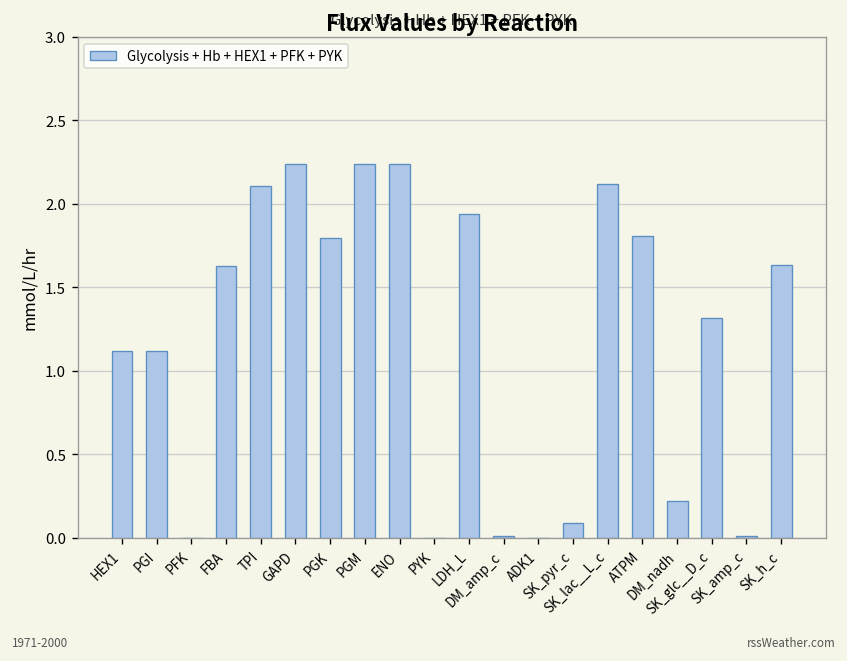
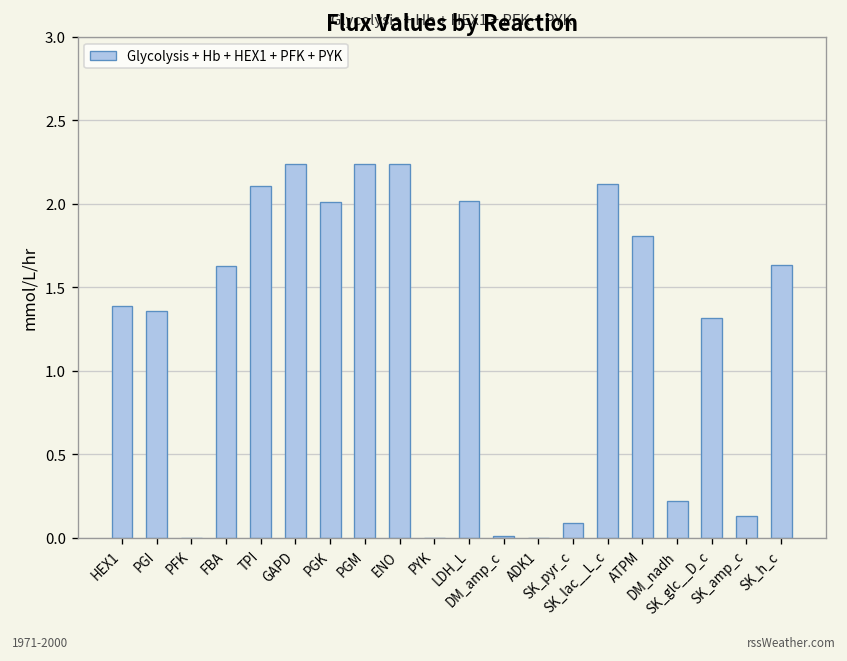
  {
-   "HEX1": 1.12,
-   "PGI": 1.12,
+   "HEX1": 1.39,
+   "PGI": 1.36,
    "PFK": 0.00,
    "FBA": 1.63,
    "TPI": 2.11,
    "GAPD": 2.24,
-   "PGK": 1.80,
+   "PGK": 2.01,
    "PGM": 2.24,
    "ENO": 2.24,
    "PYK": 0.00,
-   "LDH_L": 1.94,
+   "LDH_L": 2.02,
    "SK_pyr_c": 0.09,
    "SK_lac__L_c": 2.12,
    "ATPM": 1.81,
    "DM_nadh": 0.22,
    "SK_glc__D_c": 1.32,
-   "SK_amp_c": 0.01,
+   "SK_amp_c": 0.13,
    "SK_h_c": 1.63
  }
